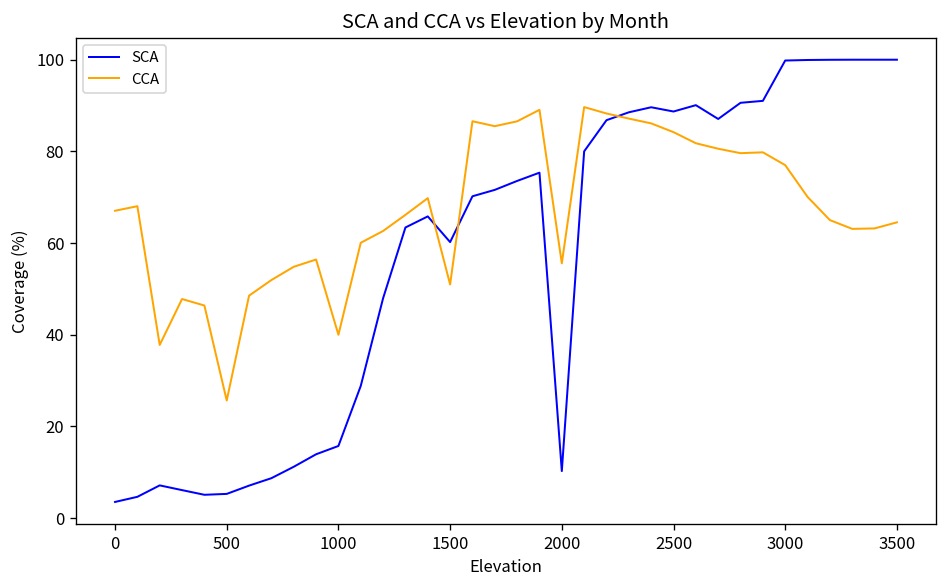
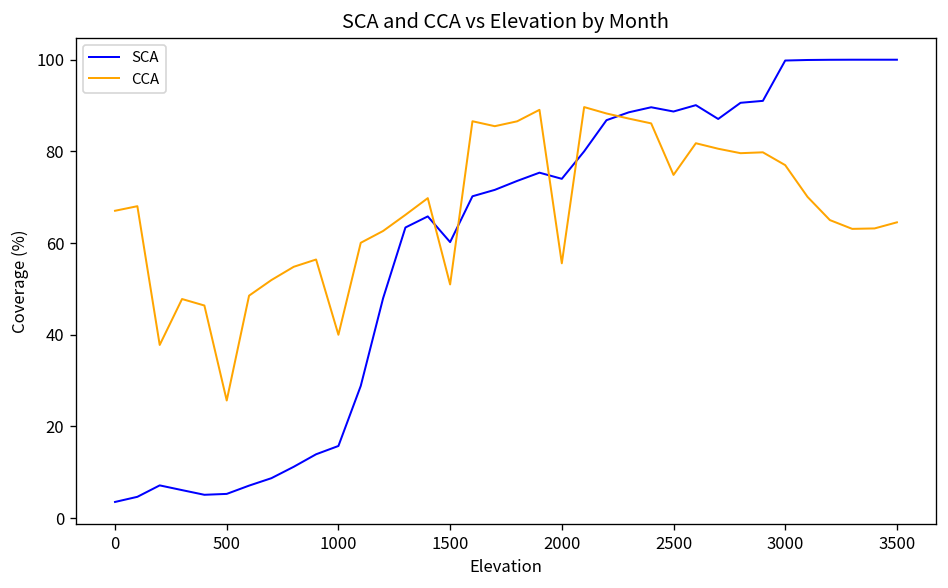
  {
    "SCA": {
      "0": 4,
      "500": 5,
      "1000": 16,
      "1500": 60,
-     "2000": 10,
+     "2000": 74,
      "2500": 89,
      "3000": 100,
      "3500": 100
    },
    "CCA": {
      "0": 67,
      "500": 26,
      "1000": 40,
      "1500": 51,
      "2000": 56,
-     "2500": 84,
+     "2500": 75,
      "3000": 77,
      "3500": 65
    }
  }
